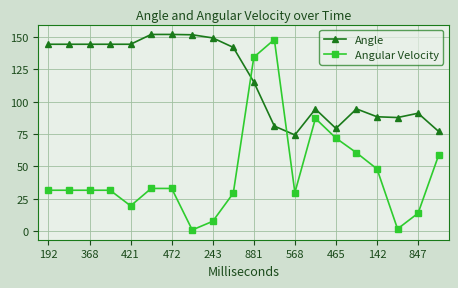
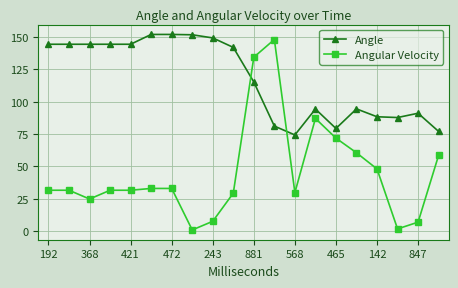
  {
    "Angle": {
      "192": 144,
      "368": 144,
      "421": 144,
      "472": 152,
      "243": 149,
      "881": 115,
      "568": 74,
      "465": 79,
      "142": 88,
      "847": 91
    },
    "Angular Velocity": {
      "192": 32,
-     "368": 32,
-     "421": 20,
+     "368": 25,
+     "421": 32,
      "472": 33,
      "243": 8,
      "881": 134,
      "568": 30,
      "465": 72,
      "142": 48,
-     "847": 14
+     "847": 7
    }
  }
